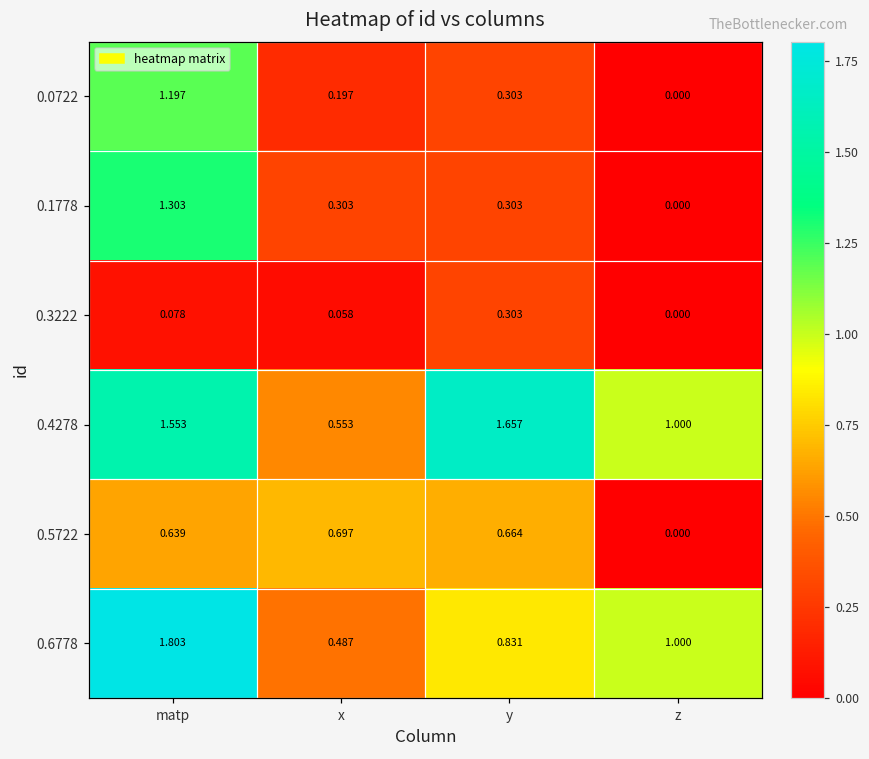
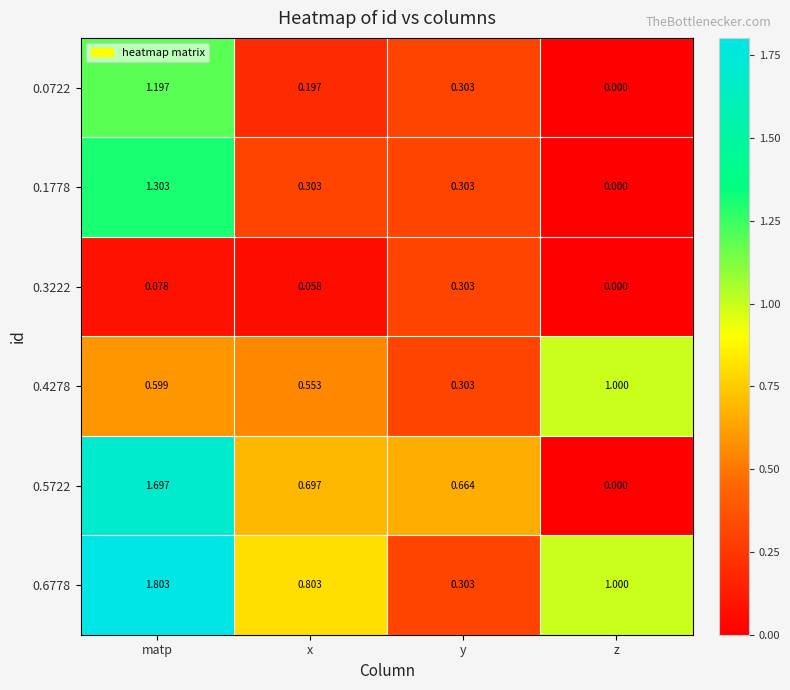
  {
    "0.0722": {
      "matp": 1.197,
      "x": 0.197,
      "y": 0.303,
      "z": 0.000
    },
    "0.1778": {
      "matp": 1.303,
      "x": 0.303,
      "y": 0.303,
      "z": 0.000
    },
    "0.3222": {
      "matp": 0.078,
      "x": 0.058,
      "y": 0.303,
      "z": 0.000
    },
    "0.4278": {
-     "matp": 1.553,
+     "matp": 0.599,
      "x": 0.553,
-     "y": 1.657,
+     "y": 0.303,
      "z": 1.000
    },
    "0.5722": {
-     "matp": 0.639,
+     "matp": 1.697,
      "x": 0.697,
      "y": 0.664,
      "z": 0.000
    },
    "0.6778": {
      "matp": 1.803,
-     "x": 0.487,
-     "y": 0.831,
+     "x": 0.803,
+     "y": 0.303,
      "z": 1.000
    }
  }
